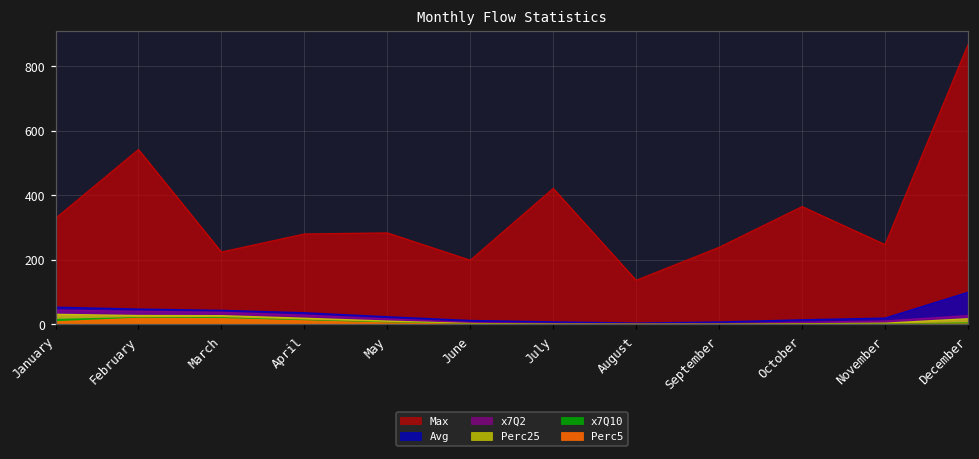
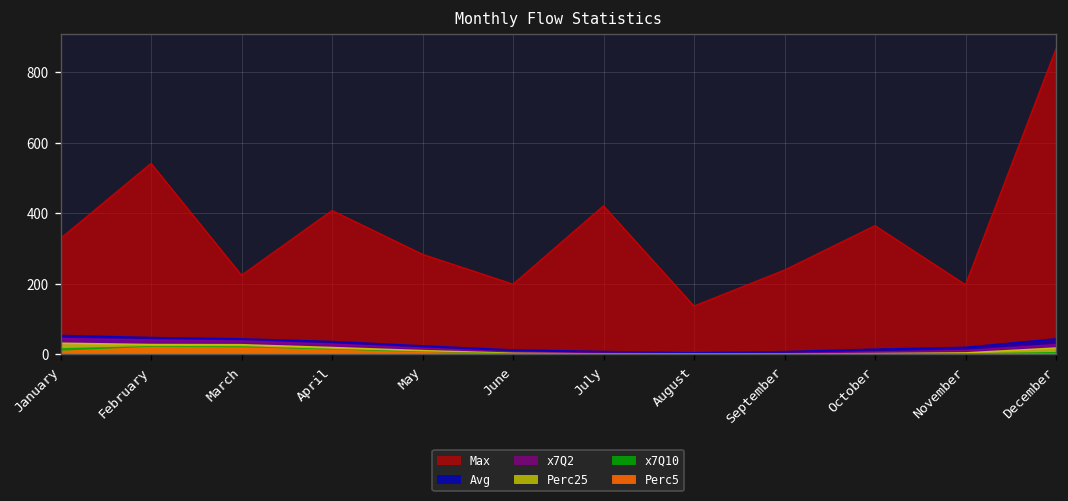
  {
    "Max": {
      "January": 330,
      "February": 540,
      "March": 220,
-     "April": 280,
+     "April": 410,
      "May": 280,
      "June": 200,
      "July": 420,
      "August": 140,
      "September": 240,
      "October": 360,
-     "November": 250,
+     "November": 200,
      "December": 870
    },
    "Avg": {
      "January": 50,
      "November": 20,
-     "December": 100
+     "December": 40
    },
    "x7Q2": {
      "January": 40,
      "December": 30
    },
    "Perc25": {
      "January": 30,
      "December": 20
    }
  }
